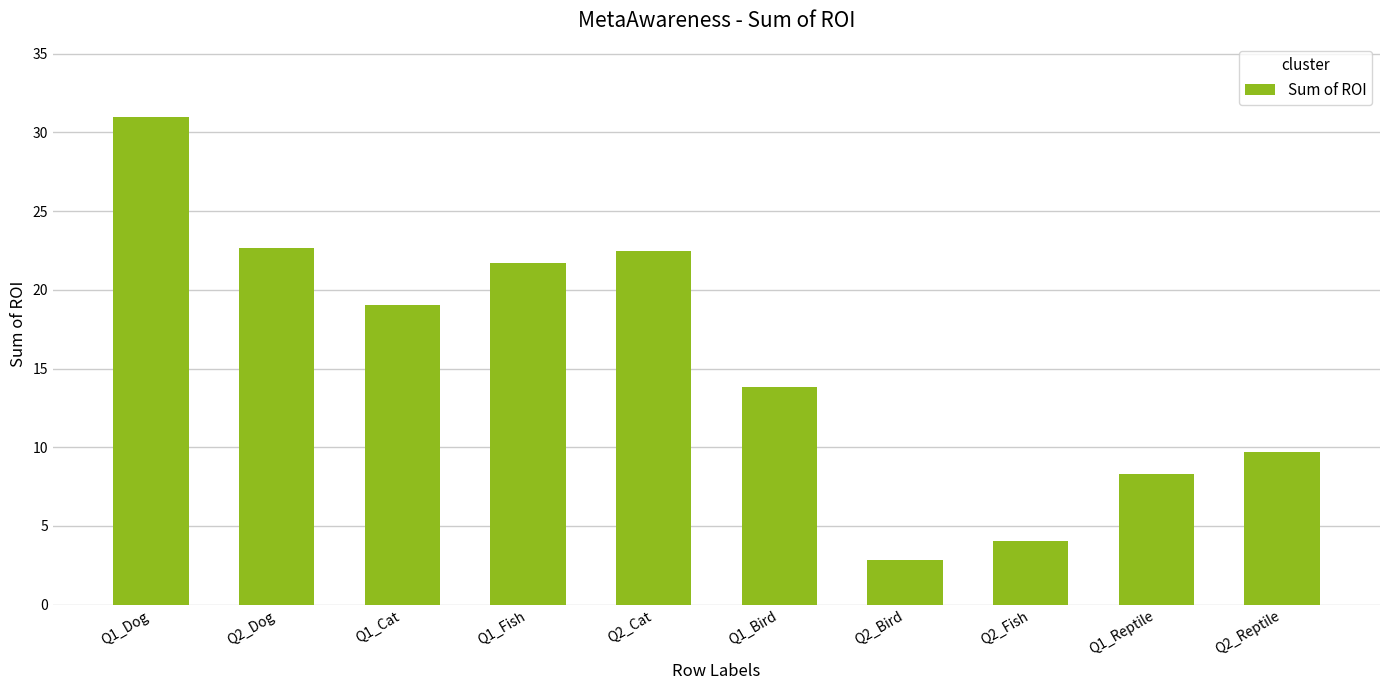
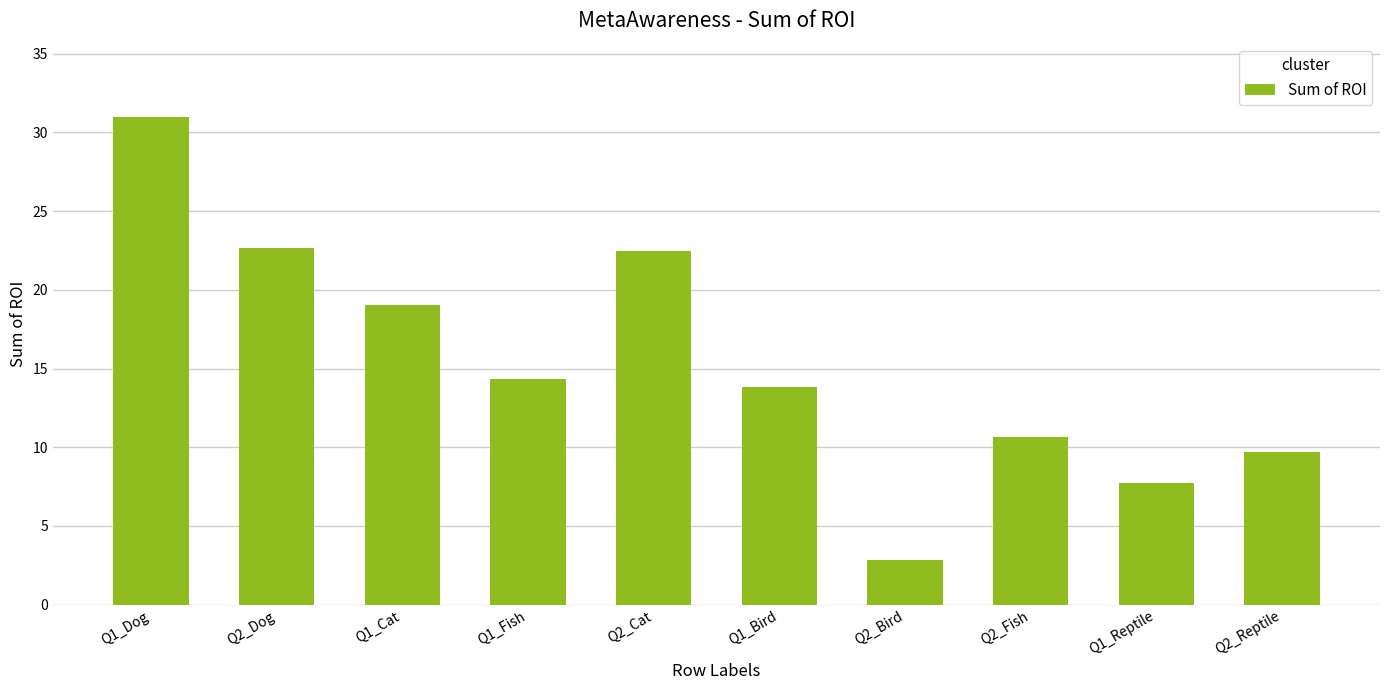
  {
    "Q1_Dog": 31.0,
    "Q2_Dog": 22.7,
    "Q1_Cat": 19.1,
-   "Q1_Fish": 21.7,
+   "Q1_Fish": 14.3,
    "Q2_Cat": 22.5,
    "Q1_Bird": 13.8,
    "Q2_Bird": 2.8,
-   "Q2_Fish": 4.1,
-   "Q1_Reptile": 8.3,
+   "Q2_Fish": 10.6,
+   "Q1_Reptile": 7.7,
    "Q2_Reptile": 9.7
  }
